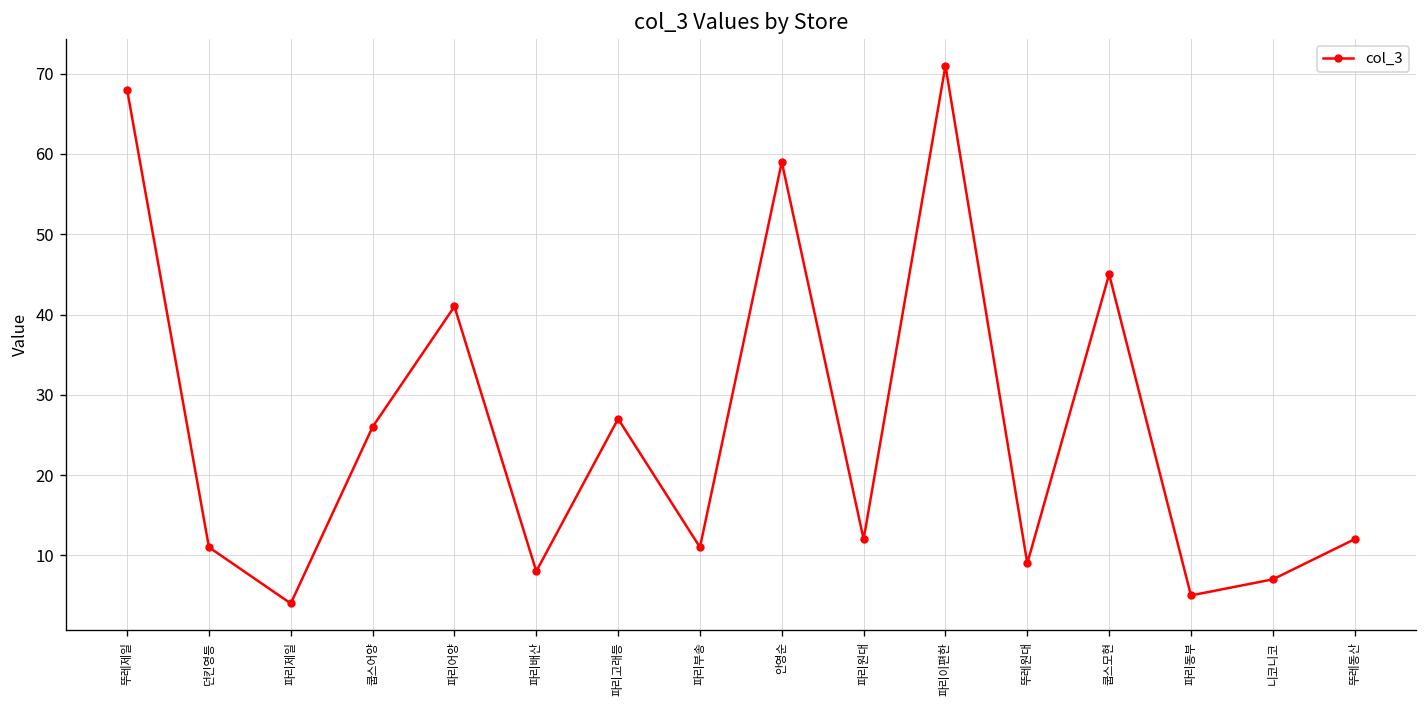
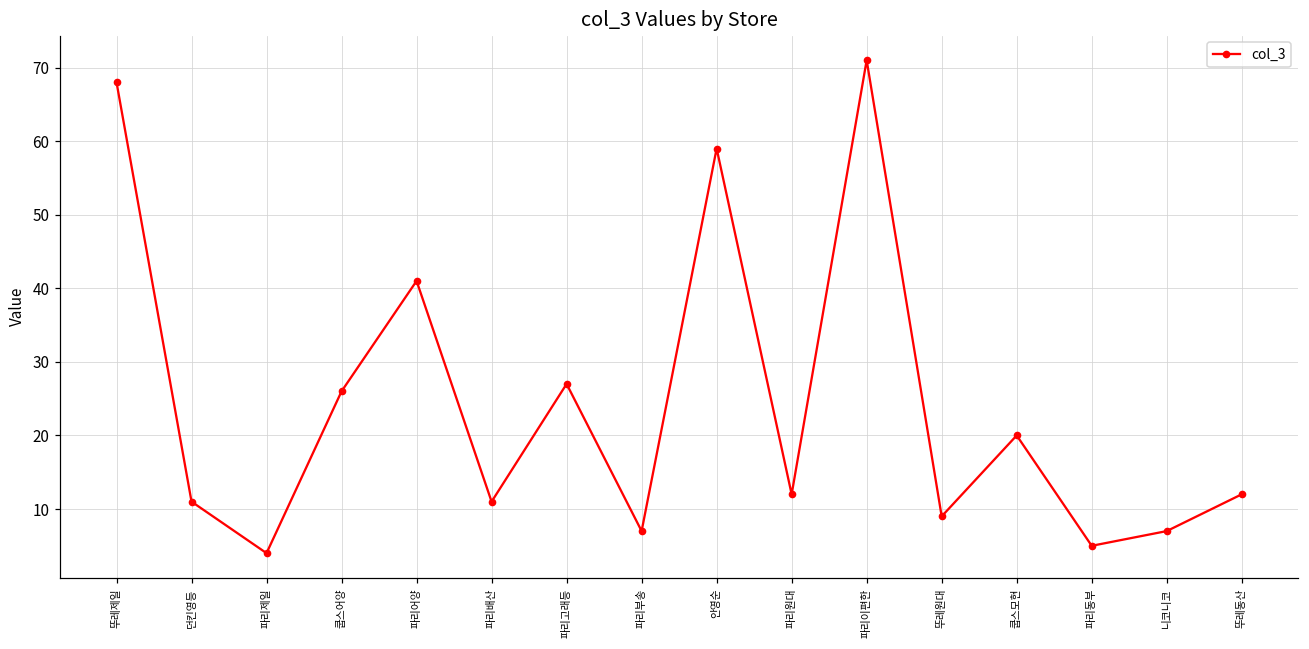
  {
    "뚜레제일": 68,
    "던킨영등": 11,
    "파리제일": 4,
    "쿱스어양": 26,
    "파리어양": 41,
-   "파리배산": 8,
+   "파리배산": 11,
    "파리고래등": 27,
-   "파리부송": 11,
+   "파리부송": 7,
    "안영순": 59,
    "파리원대": 12,
    "파리이편한": 71,
    "뚜레원대": 9,
-   "쿱스모현": 45,
+   "쿱스모현": 20,
    "파리동부": 5,
    "니코니코": 7,
    "뚜레동산": 12
  }
